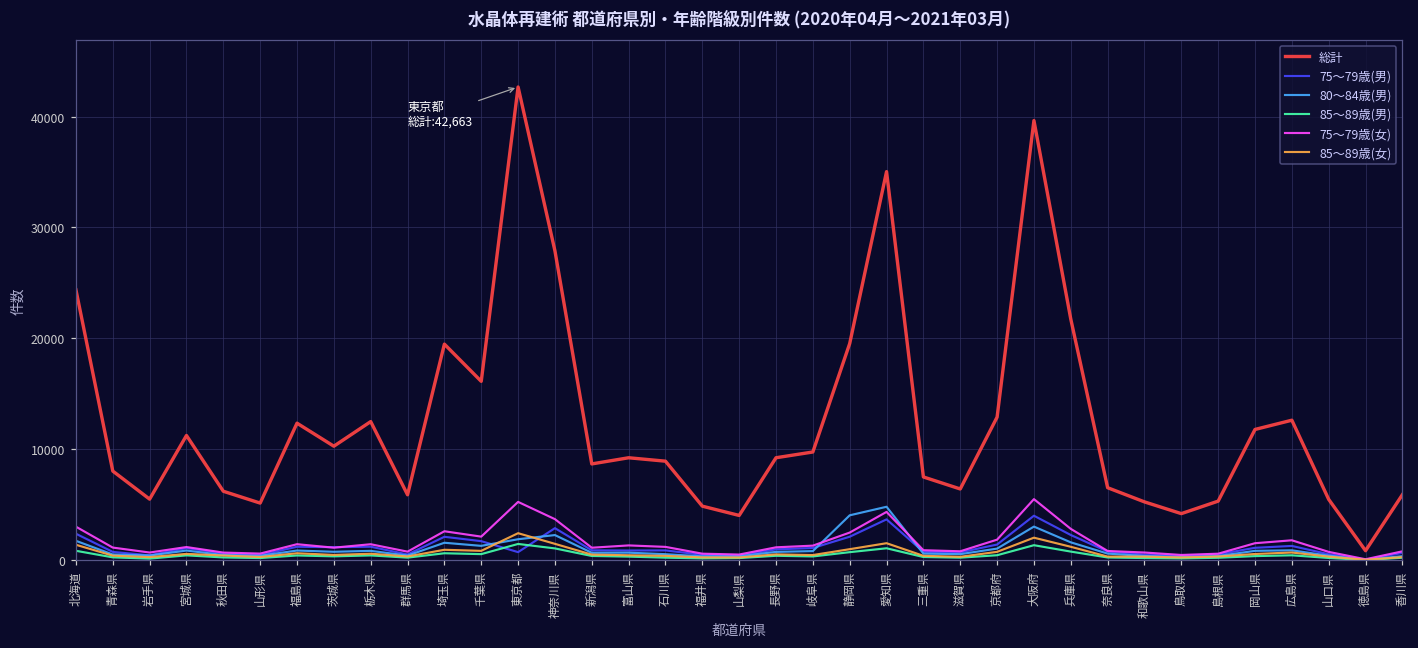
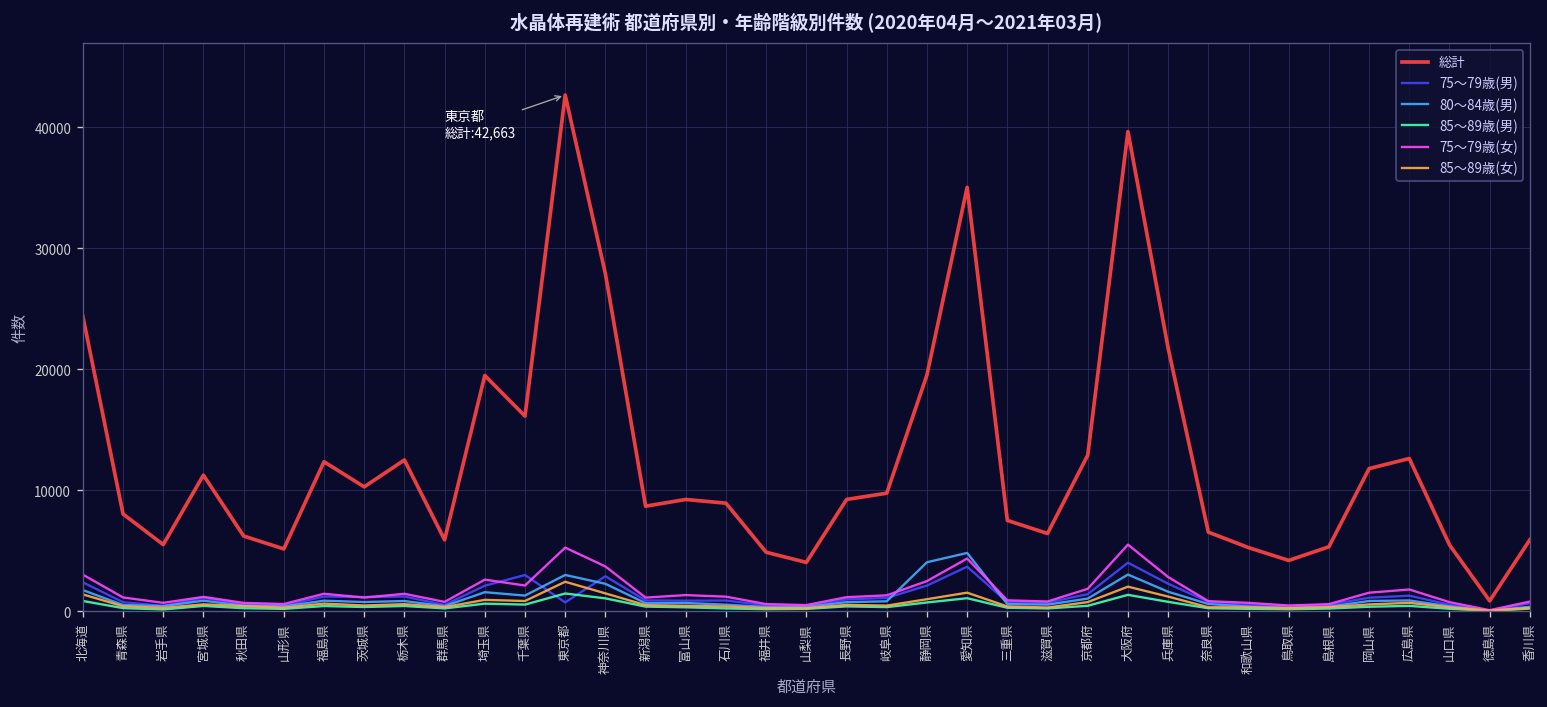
  {
    "総計": {
      "東京都": "42,663"
    },
    "75～79歳(男)": {
      "北海道": "2400",
      "埼玉県": "2100",
-     "千葉県": "1700",
+     "千葉県": "3000",
      "東京都": "700",
      "神奈川県": "2900",
      "石川県": "900",
      "静岡県": "2100",
      "愛知県": "3700",
      "京都府": "1400",
      "大阪府": "4000",
      "兵庫県": "2300",
      "岡山県": "1100",
      "広島県": "1300"
    },
    "80～84歳(男)": {
      "北海道": "1800",
      "茨城県": "800",
      "栃木県": "800",
      "埼玉県": "1600",
      "千葉県": "1300",
-     "東京都": "1900",
+     "東京都": "3000",
      "神奈川県": "2300",
      "岐阜県": "800",
      "静岡県": "4100",
      "愛知県": "4800",
      "京都府": "1000",
      "大阪府": "3000",
      "兵庫県": "1600",
      "岡山県": "800"
    },
    "85～89歳(男)": {
      "北海道": "900",
      "埼玉県": "600",
      "千葉県": "600",
      "東京都": "1500",
      "神奈川県": "1100",
      "静岡県": "700",
      "愛知県": "1100",
      "京都府": "500",
      "大阪府": "1400",
      "兵庫県": "800"
    },
    "75～79歳(女)": {
      "北海道": "3000",
      "青森県": "1100",
      "群馬県": "800",
      "埼玉県": "2600",
      "千葉県": "2100",
      "東京都": "5300",
      "神奈川県": "3700",
      "富山県": "1300",
      "石川県": "1200",
      "静岡県": "2500",
      "愛知県": "4400",
      "京都府": "1900",
      "大阪府": "5500",
      "兵庫県": "2800",
      "岡山県": "1500",
      "広島県": "1800"
    },
    "85～89歳(女)": {
      "北海道": "1400",
      "埼玉県": "900",
      "千葉県": "800",
      "東京都": "2400",
      "神奈川県": "1500",
      "静岡県": "1000",
      "愛知県": "1500",
      "京都府": "800",
      "大阪府": "2000",
      "兵庫県": "1200"
    }
  }
